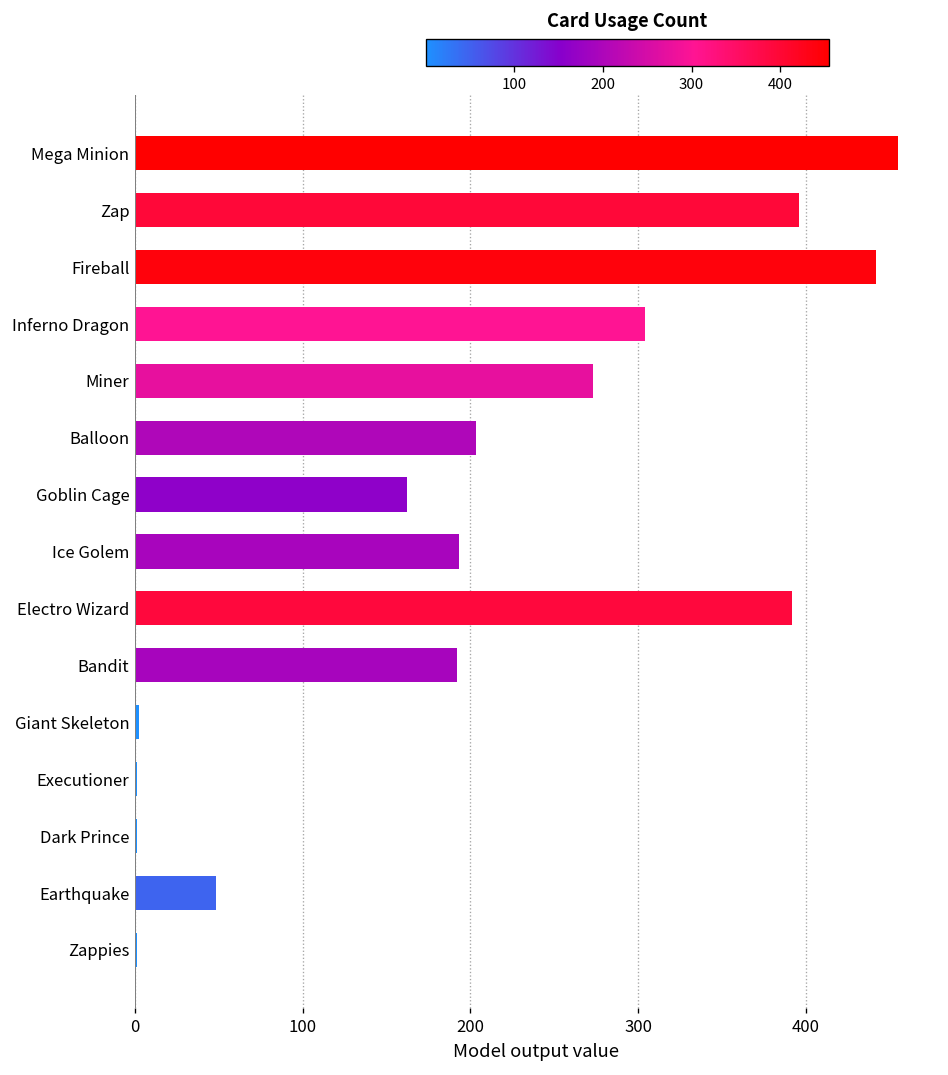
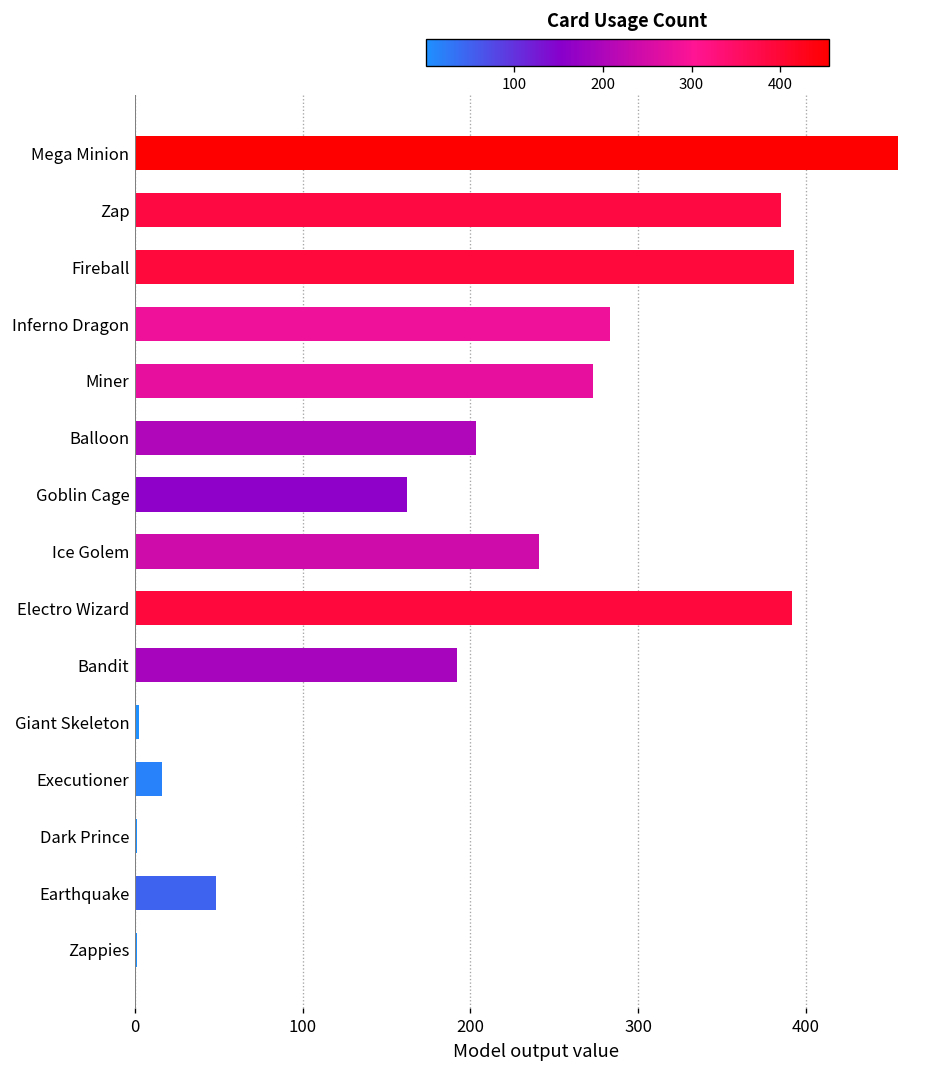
  {
    "Mega Minion": 455,
-   "Zap": 396,
-   "Fireball": 442,
-   "Inferno Dragon": 304,
+   "Zap": 385,
+   "Fireball": 393,
+   "Inferno Dragon": 283,
    "Miner": 273,
    "Balloon": 203,
    "Goblin Cage": 162,
-   "Ice Golem": 193,
+   "Ice Golem": 241,
    "Electro Wizard": 392,
    "Bandit": 192,
    "Giant Skeleton": 2,
-   "Executioner": 1,
+   "Executioner": 16,
    "Earthquake": 48
  }
